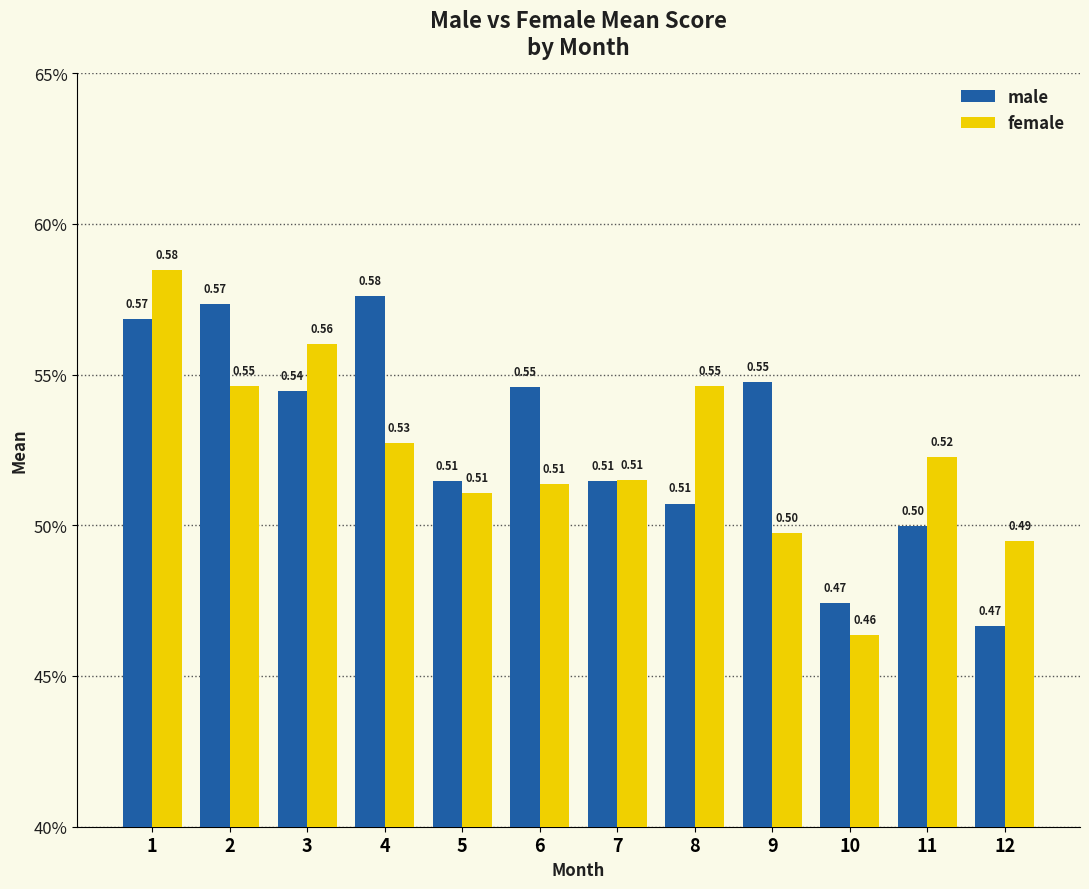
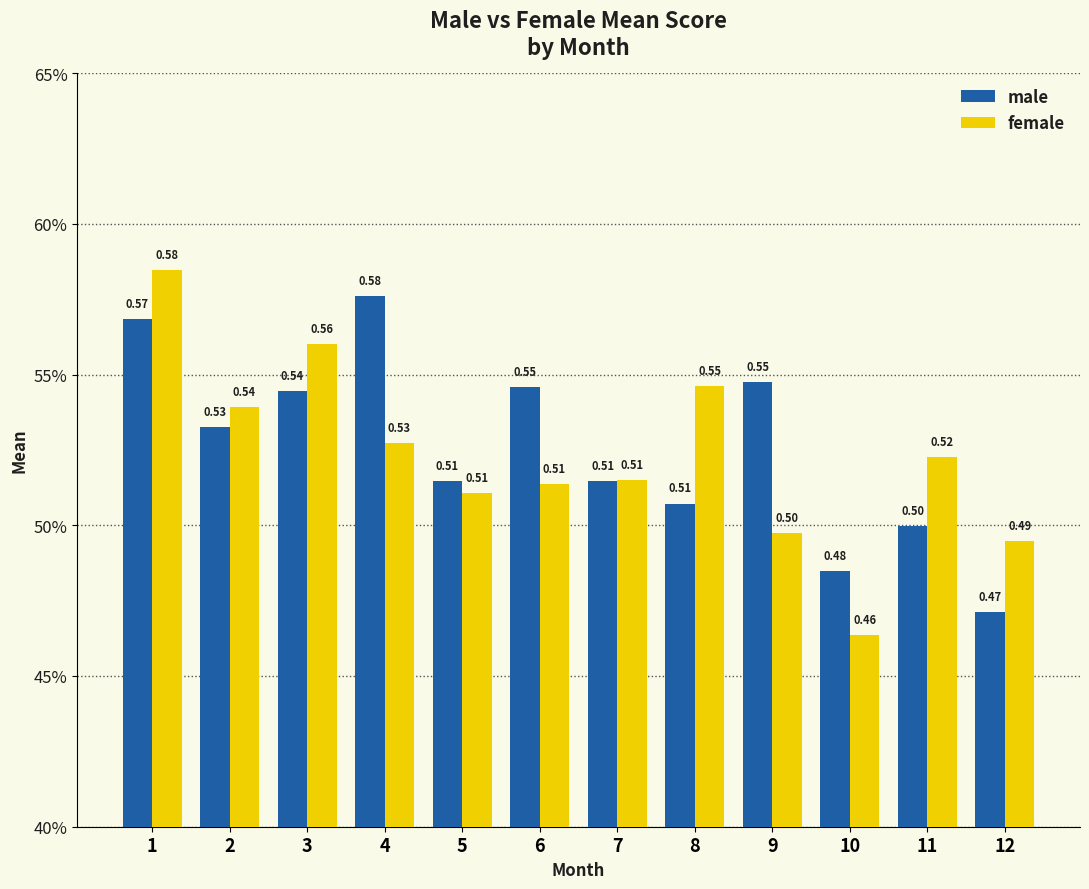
  {
    "male": {
      "1": "0.57",
-     "2": "0.57",
+     "2": "0.53",
      "3": "0.54",
      "4": "0.58",
      "5": "0.51",
      "6": "0.55",
      "7": "0.51",
      "8": "0.51",
      "9": "0.55",
-     "10": "0.47",
+     "10": "0.48",
      "11": "0.50",
-     "12": "46.7%"
+     "12": "47.1%"
    },
    "female": {
      "1": "0.58",
-     "2": "0.55",
+     "2": "0.54",
      "3": "0.56",
      "4": "0.53",
      "5": "0.51",
      "6": "0.51",
      "7": "0.51",
      "8": "0.55",
      "9": "0.50",
      "10": "0.46",
      "11": "0.52",
      "12": "0.49"
    }
  }
